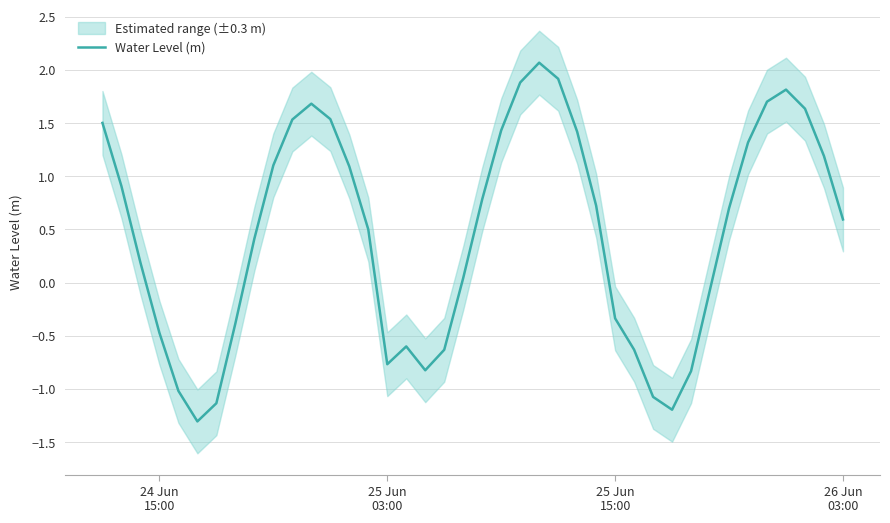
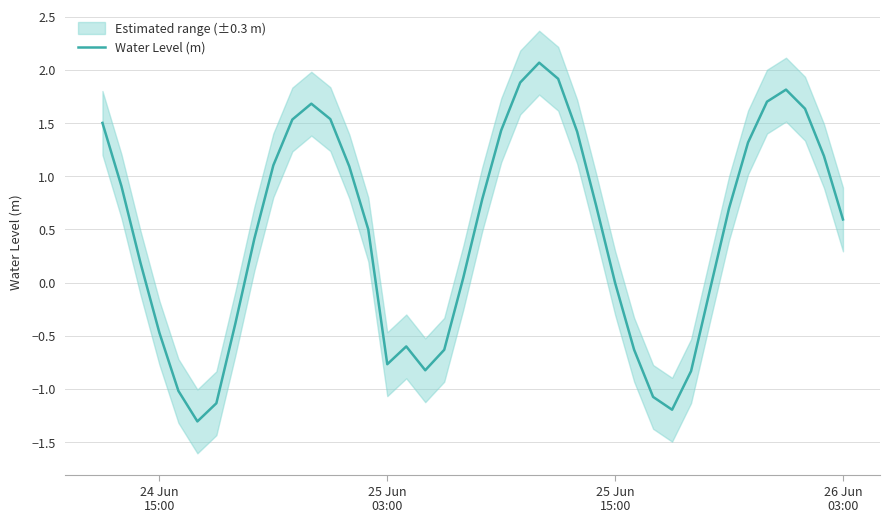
  {
    "Water Level (m)": {
      "24 Jun 15:00": -0.47,
      "25 Jun 03:00": -0.77,
-     "25 Jun 15:00": -0.34,
+     "25 Jun 15:00": 0.00,
      "26 Jun 03:00": 0.59
    }
  }
